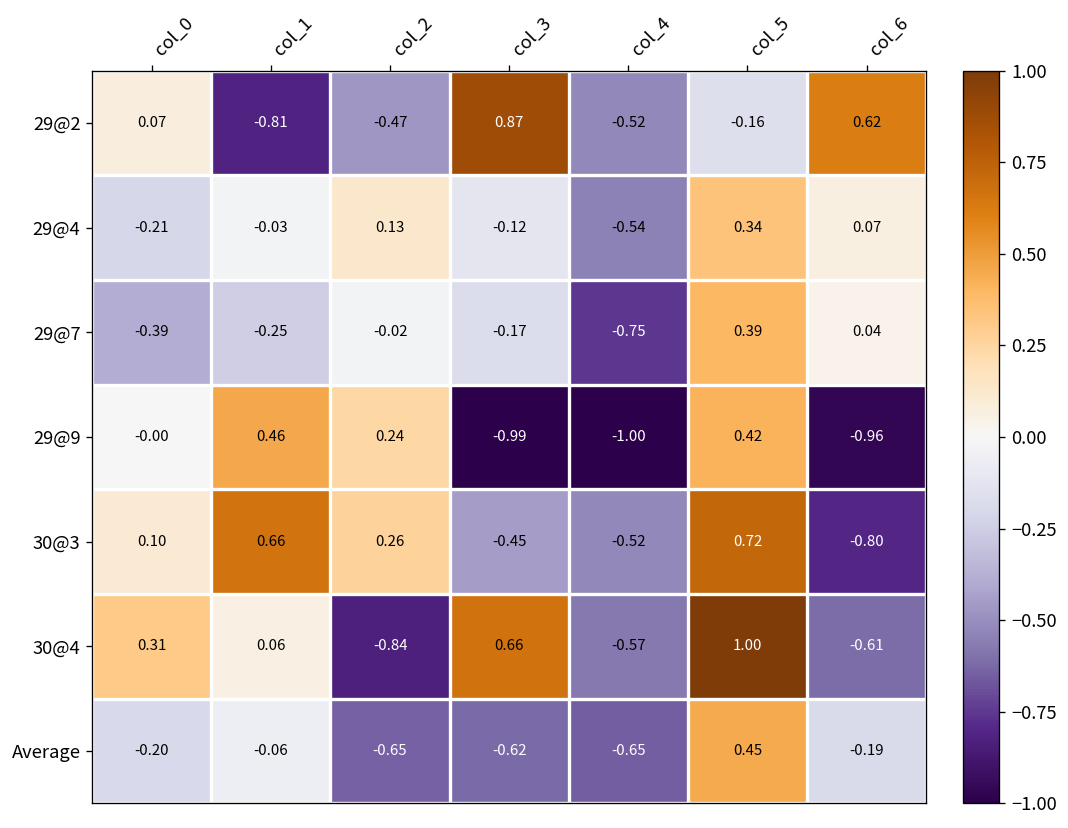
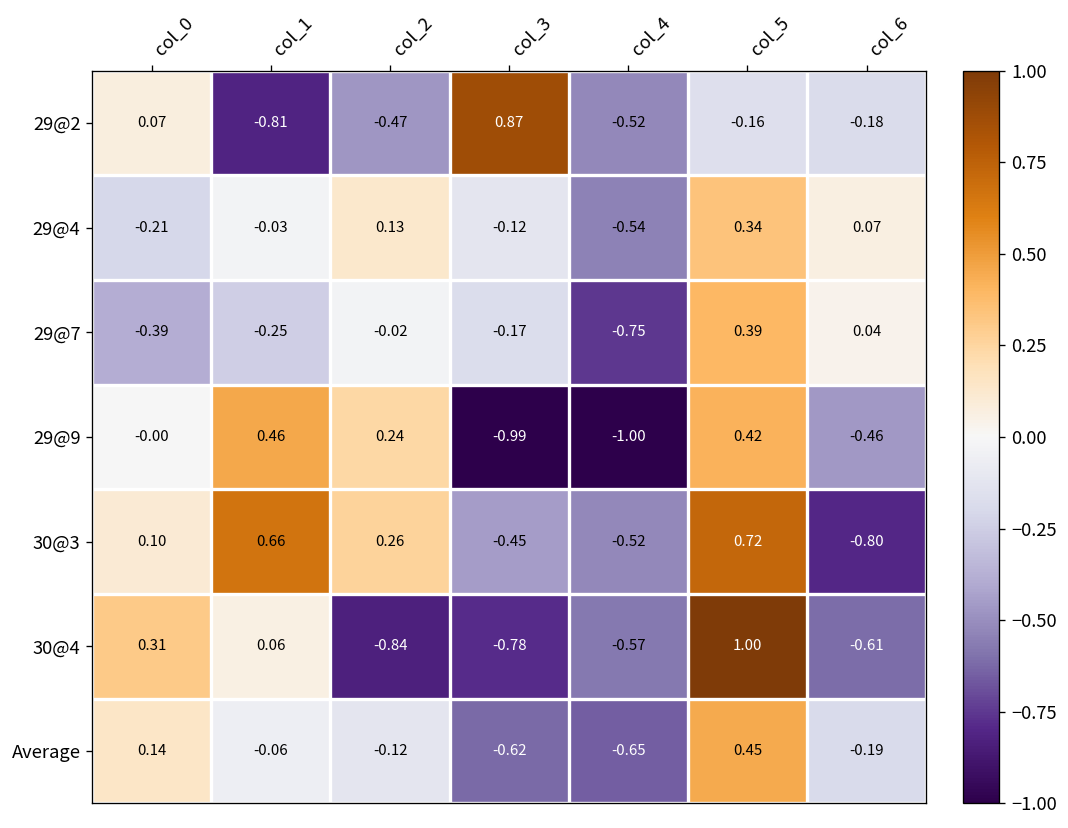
  {
    "29@2": {
      "col_0": 0.07,
      "col_1": -0.81,
      "col_2": -0.47,
      "col_3": 0.87,
      "col_4": -0.52,
      "col_5": -0.16,
-     "col_6": 0.62
+     "col_6": -0.18
    },
    "29@4": {
      "col_0": -0.21,
      "col_1": -0.03,
      "col_2": 0.13,
      "col_3": -0.12,
      "col_4": -0.54,
      "col_5": 0.34,
      "col_6": 0.07
    },
    "29@7": {
      "col_0": -0.39,
      "col_1": -0.25,
      "col_2": -0.02,
      "col_3": -0.17,
      "col_4": -0.75,
      "col_5": 0.39,
      "col_6": 0.04
    },
    "29@9": {
      "col_0": -0.00,
      "col_1": 0.46,
      "col_2": 0.24,
      "col_3": -0.99,
      "col_4": -1.00,
      "col_5": 0.42,
-     "col_6": -0.96
+     "col_6": -0.46
    },
    "30@3": {
      "col_0": 0.10,
      "col_1": 0.66,
      "col_2": 0.26,
      "col_3": -0.45,
      "col_4": -0.52,
      "col_5": 0.72,
      "col_6": -0.80
    },
    "30@4": {
      "col_0": 0.31,
      "col_1": 0.06,
      "col_2": -0.84,
-     "col_3": 0.66,
+     "col_3": -0.78,
      "col_4": -0.57,
      "col_5": 1.00,
      "col_6": -0.61
    },
    "Average": {
-     "col_0": -0.20,
+     "col_0": 0.14,
      "col_1": -0.06,
-     "col_2": -0.65,
+     "col_2": -0.12,
      "col_3": -0.62,
      "col_4": -0.65,
      "col_5": 0.45,
      "col_6": -0.19
    }
  }
